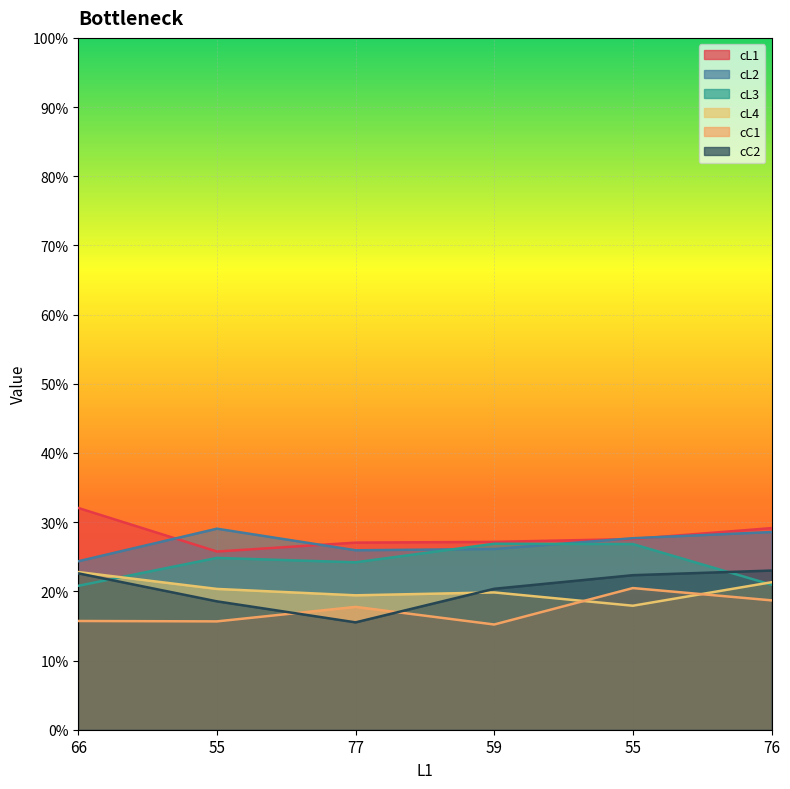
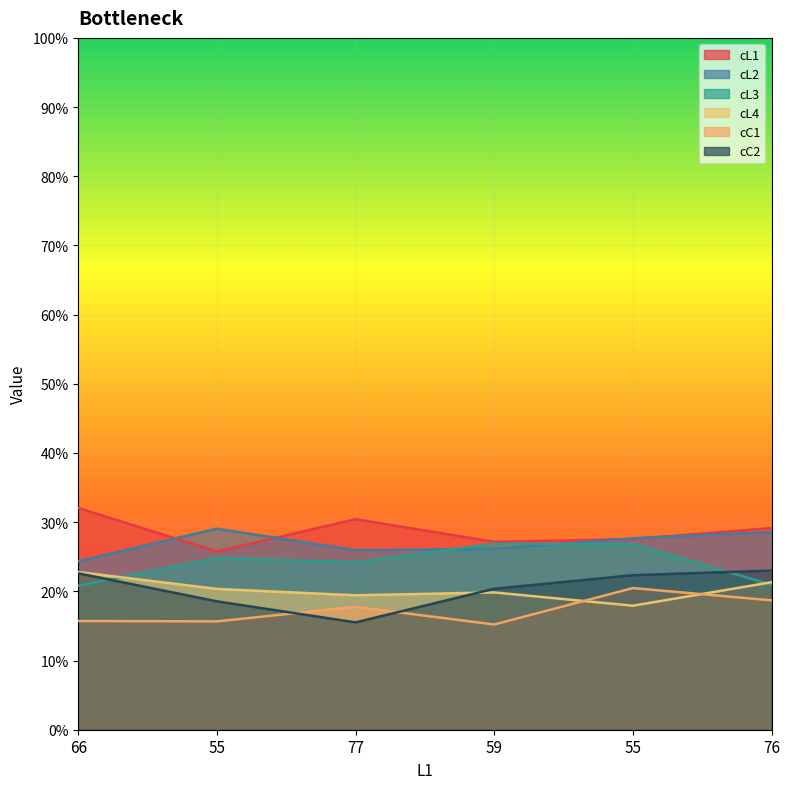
  {
    "cL1": {
      "66": "32%",
-     "77": "27%",
+     "77": "30%",
      "76": "29%"
    },
    "cC2": {
      "77": "16%",
      "59": "20%",
      "76": "23%"
    }
  }
